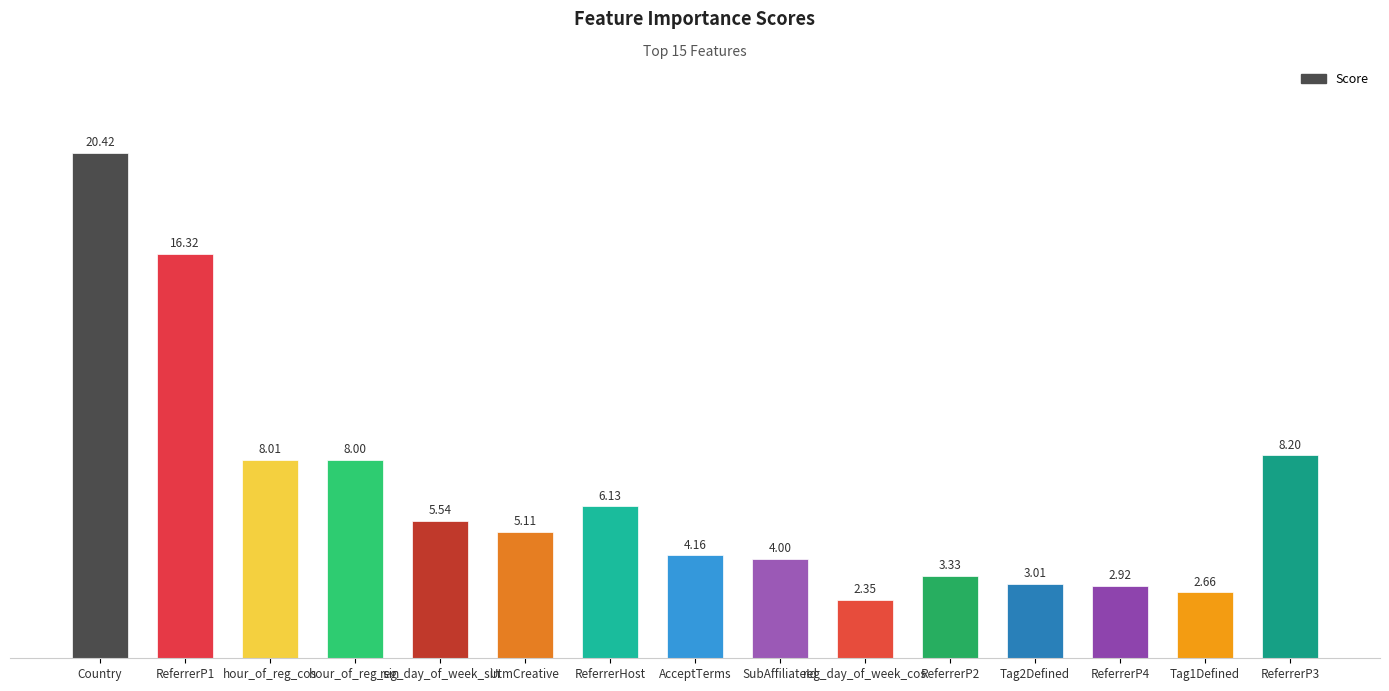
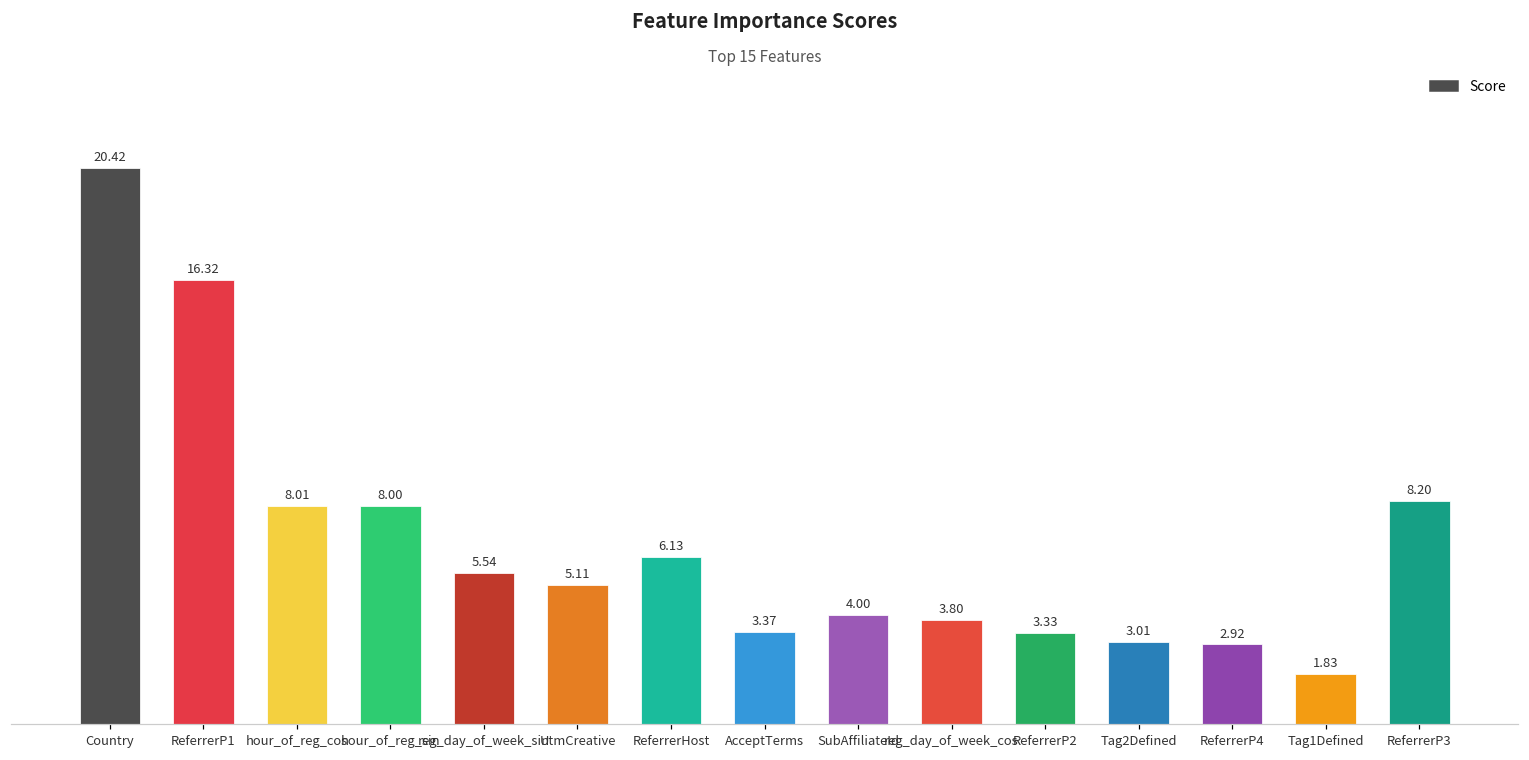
  {
    "Country": 20.42,
    "ReferrerP1": 16.32,
    "hour_of_reg_cos": 8.01,
    "ReferrerHost": 6.13,
-   "AcceptTerms": 4.16,
-   "reg_day_of_week_cos": 2.35,
+   "AcceptTerms": 3.37,
+   "reg_day_of_week_cos": 3.80,
    "ReferrerP2": 3.33,
    "Tag2Defined": 3.01,
    "ReferrerP4": 2.92,
-   "Tag1Defined": 2.66,
+   "Tag1Defined": 1.83,
    "ReferrerP3": 8.20
  }
